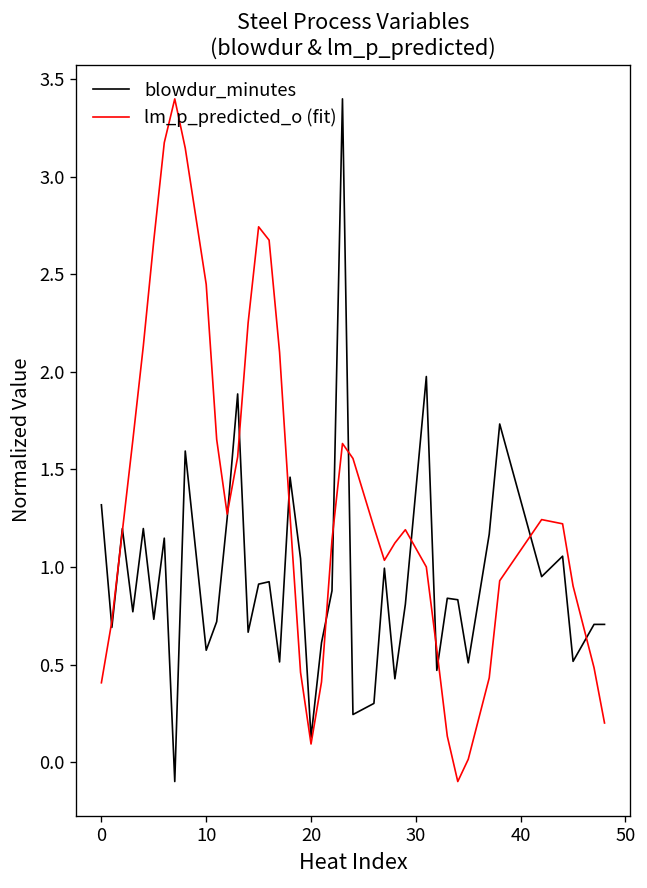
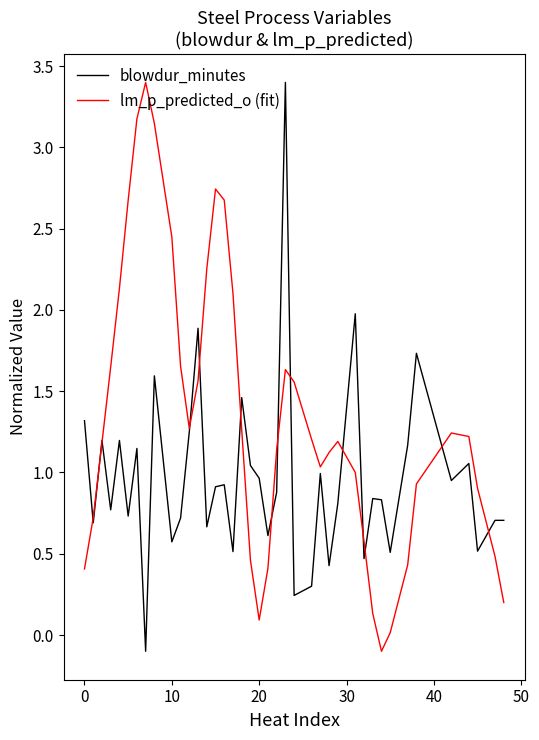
  {
    "blowdur_minutes": {
      "0": 1.32,
      "10": 0.57,
-     "20": 0.13
+     "20": 0.96
    },
    "lm_p_predicted_o (fit)": {
      "0": 0.41,
      "10": 2.45,
      "20": 0.09
    }
  }
